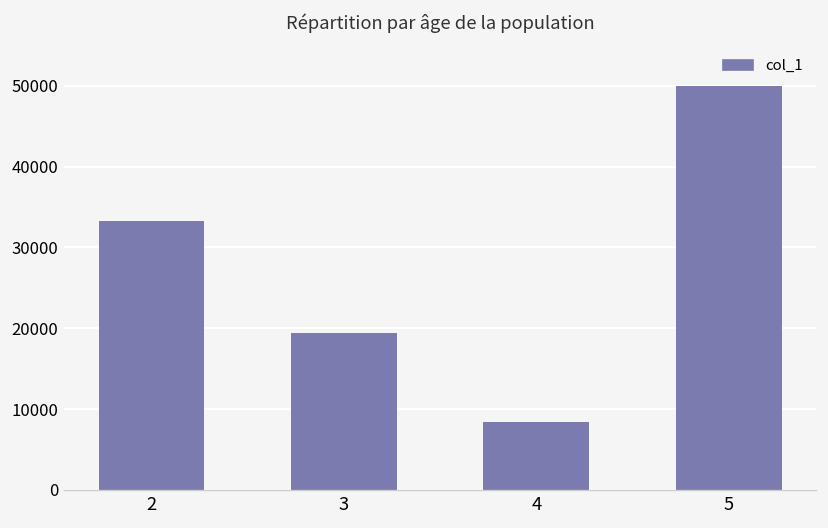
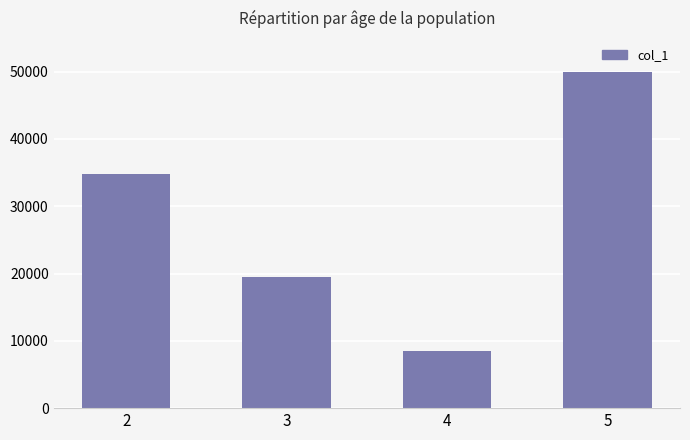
  {
-   "2": 33000,
+   "2": 35000,
    "3": 19000,
    "4": 8000,
    "5": 50000
  }
